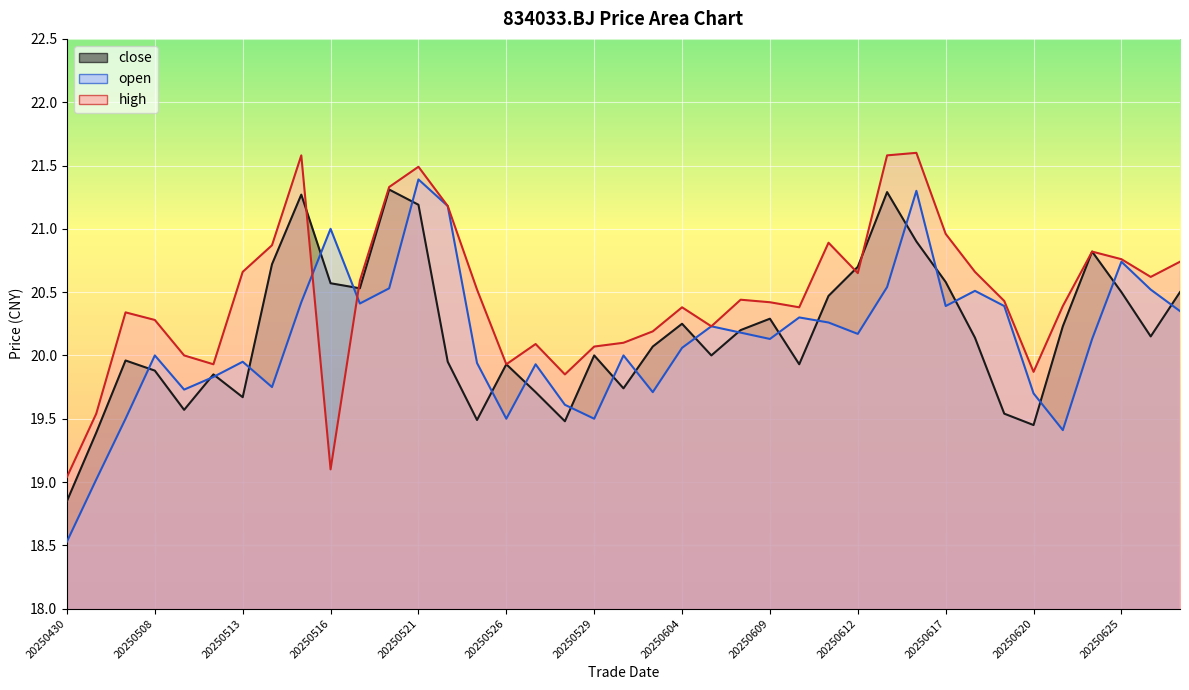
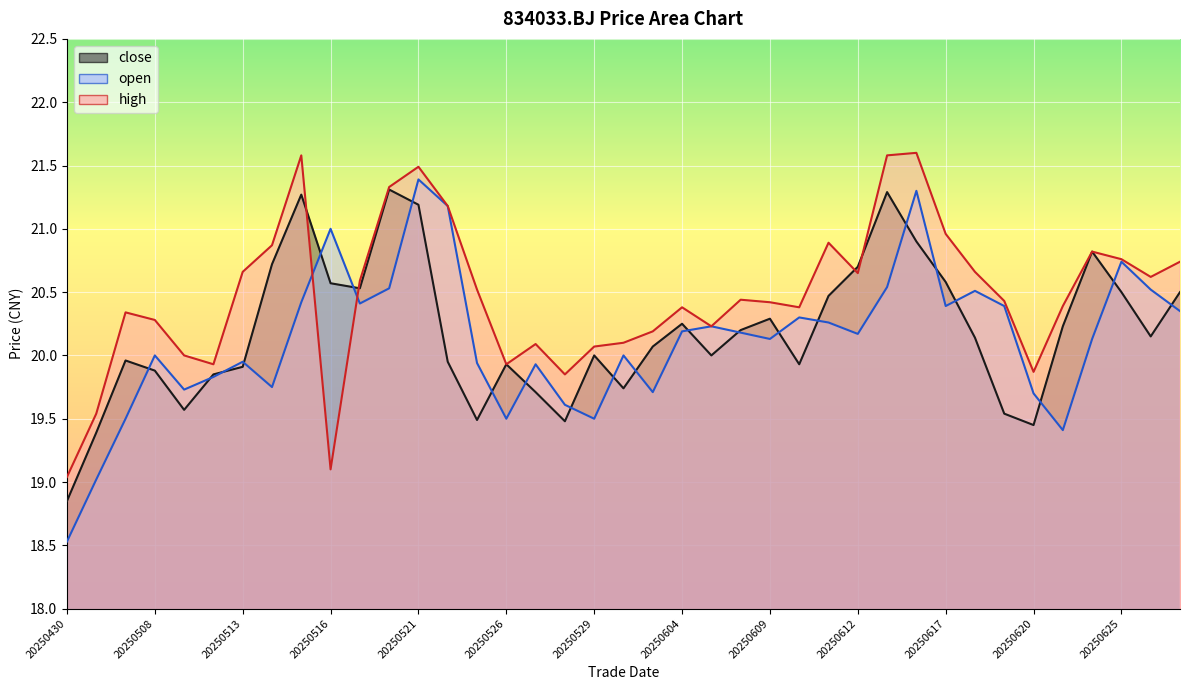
  {
    "close": {
      "20250430": 18.85,
      "20250508": 19.88,
-     "20250513": 19.67,
+     "20250513": 19.91,
      "20250516": 20.57,
      "20250521": 21.19,
      "20250529": 20.00,
      "20250604": 20.25,
      "20250609": 20.29,
      "20250612": 20.70,
      "20250617": 20.58,
      "20250620": 19.45,
      "20250625": 20.50
    },
    "open": {
      "20250430": 18.53,
      "20250508": 20.00,
      "20250513": 19.95,
      "20250516": 21.00,
      "20250521": 21.39,
      "20250526": 19.50,
      "20250529": 19.50,
-     "20250604": 20.06,
+     "20250604": 20.19,
      "20250609": 20.13,
      "20250612": 20.17,
      "20250617": 20.39,
      "20250620": 19.70
    },
    "high": {
      "20250430": 19.04,
      "20250508": 20.28,
      "20250513": 20.66,
      "20250516": 19.10,
      "20250521": 21.49,
      "20250529": 20.07,
      "20250604": 20.38,
      "20250609": 20.42,
      "20250612": 20.65,
      "20250617": 20.96,
      "20250620": 19.87
    }
  }
